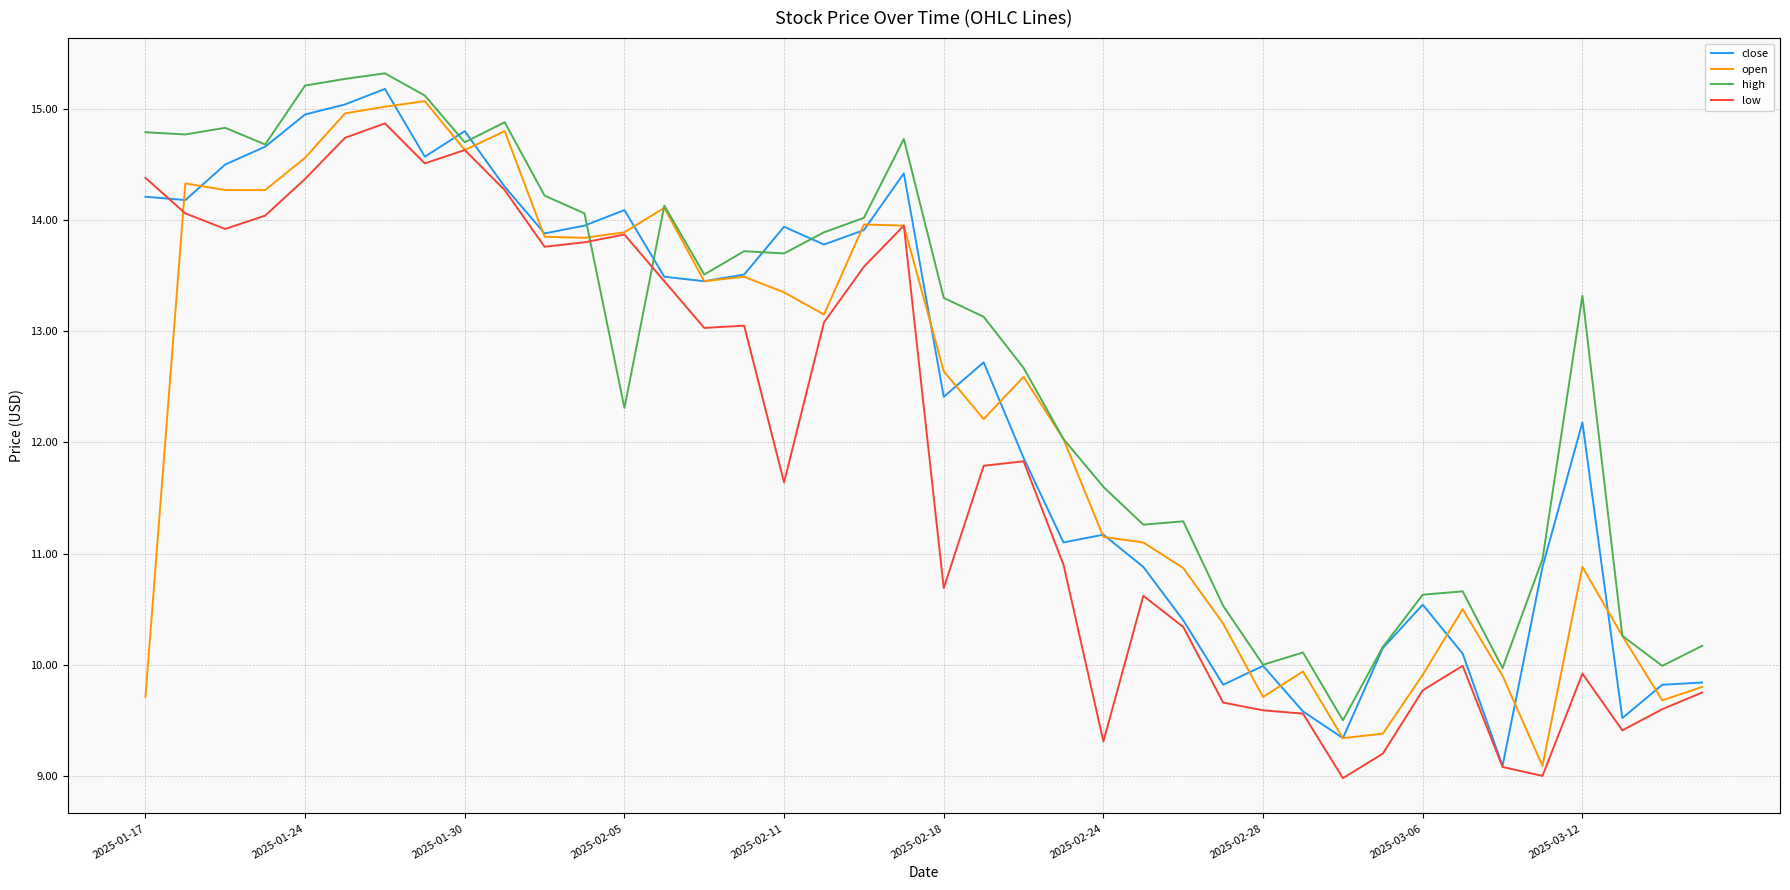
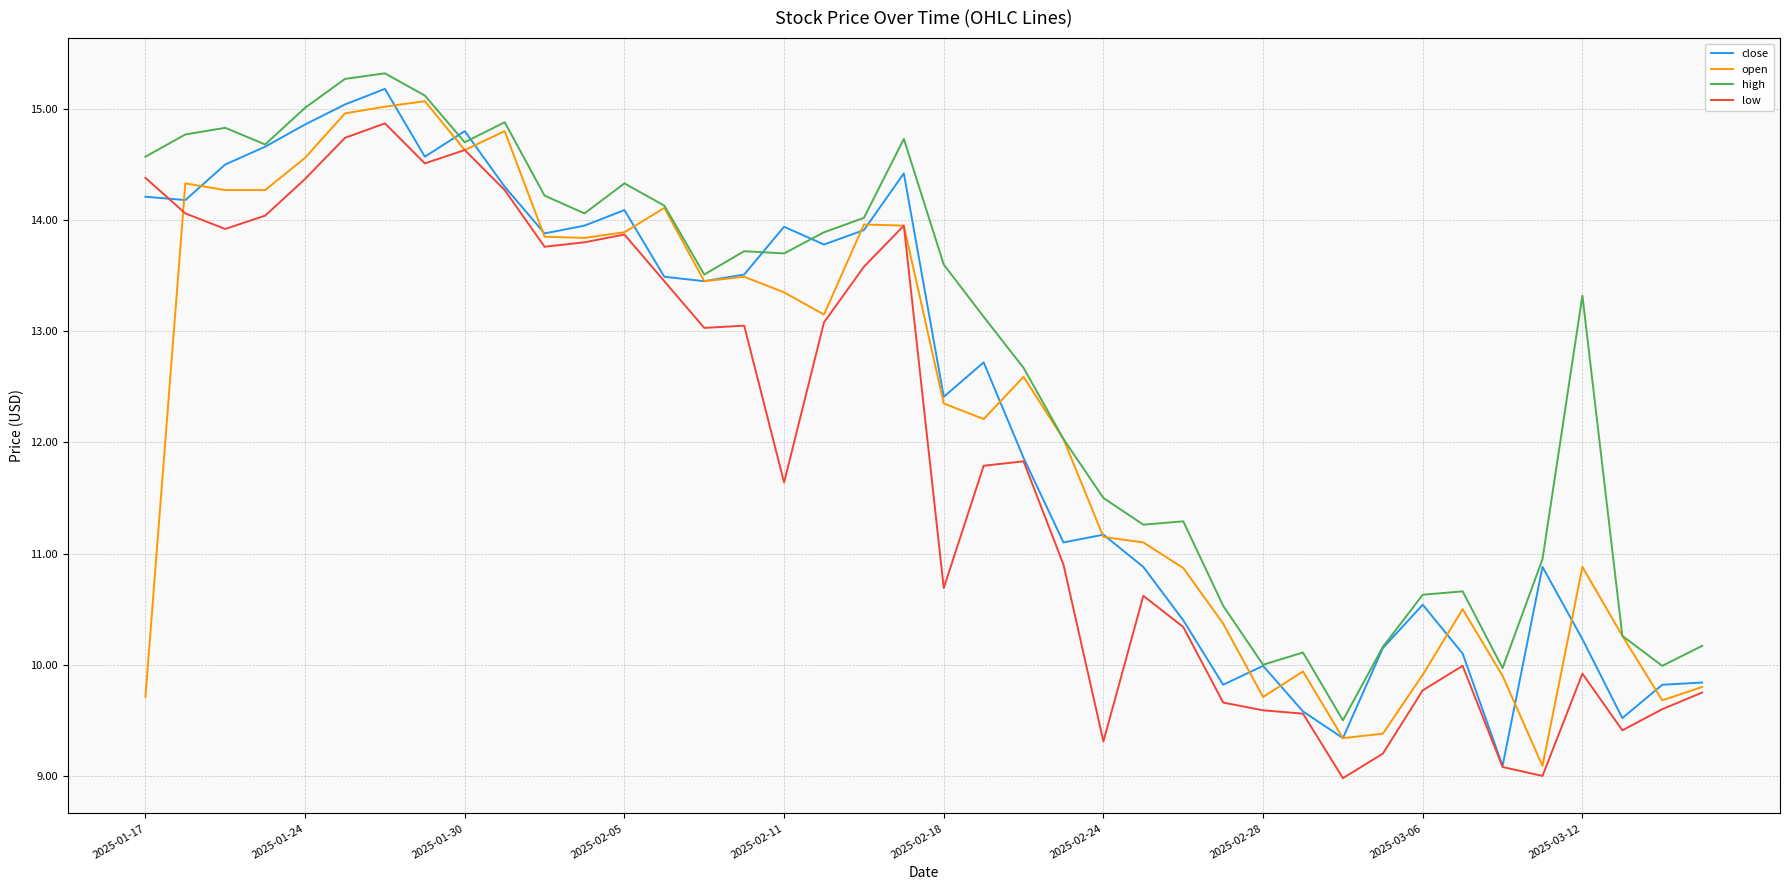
  {
    "close": {
      "2025-01-17": 14.21,
-     "2025-01-24": 14.95,
+     "2025-01-24": 14.86,
      "2025-01-30": 14.80,
      "2025-02-05": 14.09,
      "2025-02-11": 13.94,
      "2025-02-18": 12.41,
      "2025-03-06": 10.54,
-     "2025-03-12": 12.18
+     "2025-03-12": 10.23
    },
    "open": {
      "2025-01-17": 9.71,
      "2025-01-24": 14.56,
      "2025-02-11": 13.35,
-     "2025-02-18": 12.64,
+     "2025-02-18": 12.35,
      "2025-02-28": 9.71,
      "2025-03-06": 9.91,
      "2025-03-12": 10.88
    },
    "high": {
-     "2025-01-17": 14.79,
-     "2025-01-24": 15.21,
+     "2025-01-17": 14.57,
+     "2025-01-24": 15.01,
      "2025-01-30": 14.70,
-     "2025-02-05": 12.31,
+     "2025-02-05": 14.33,
      "2025-02-11": 13.70,
-     "2025-02-18": 13.3,
-     "2025-02-24": 11.6,
+     "2025-02-18": 13.6,
+     "2025-02-24": 11.5,
      "2025-03-06": 10.63,
      "2025-03-12": 13.32
    },
    "low": {
      "2025-01-17": 14.38,
      "2025-01-24": 14.37,
      "2025-02-11": 11.64,
      "2025-02-18": 10.69,
      "2025-02-24": 9.31,
      "2025-02-28": 9.59,
      "2025-03-06": 9.77,
      "2025-03-12": 9.92
    }
  }
